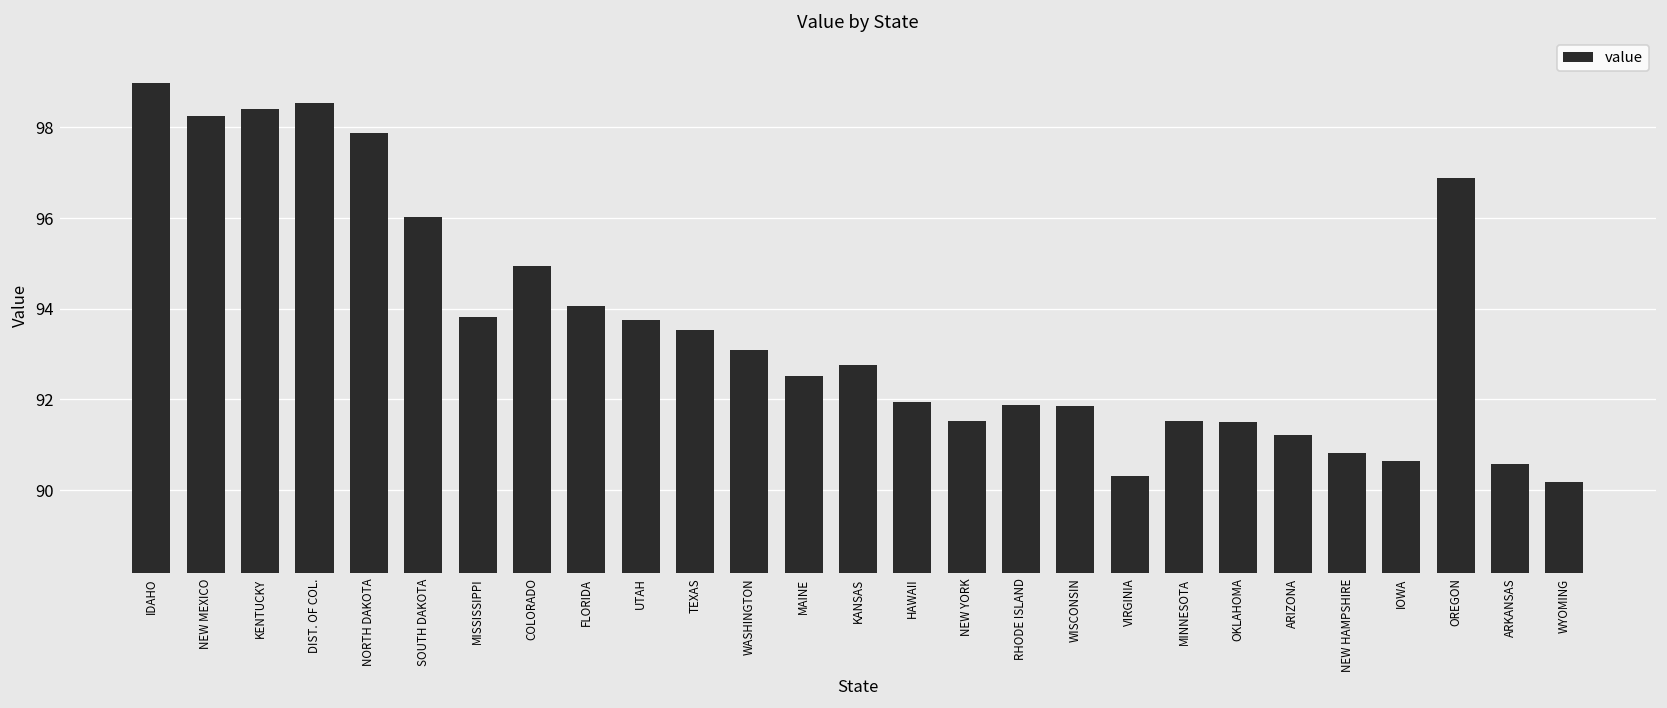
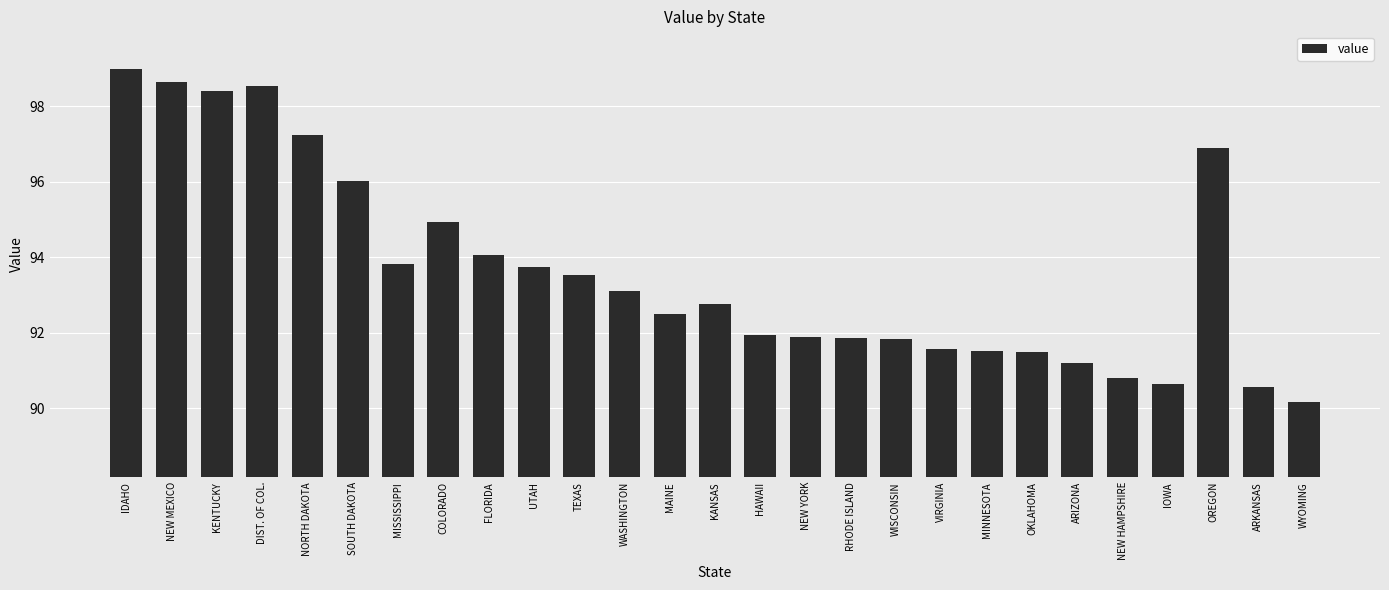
  {
    "IDAHO": 99.0,
-   "NEW MEXICO": 98.3,
+   "NEW MEXICO": 98.6,
    "KENTUCKY": 98.4,
    "DIST. OF COL.": 98.5,
-   "NORTH DAKOTA": 97.9,
+   "NORTH DAKOTA": 97.2,
    "SOUTH DAKOTA": 96.0,
    "MISSISSIPPI": 93.8,
    "COLORADO": 94.9,
    "FLORIDA": 94.1,
    "UTAH": 93.8,
    "TEXAS": 93.5,
    "WASHINGTON": 93.1,
    "MAINE": 92.5,
    "KANSAS": 92.8,
    "HAWAII": 92.0,
-   "NEW YORK": 91.5,
+   "NEW YORK": 91.9,
    "RHODE ISLAND": 91.9,
    "WISCONSIN": 91.9,
-   "VIRGINIA": 90.3,
+   "VIRGINIA": 91.6,
    "MINNESOTA": 91.5,
    "OKLAHOMA": 91.5,
    "ARIZONA": 91.2,
    "NEW HAMPSHIRE": 90.8,
    "IOWA": 90.6,
    "OREGON": 96.9,
    "ARKANSAS": 90.6,
    "WYOMING": 90.2
  }
